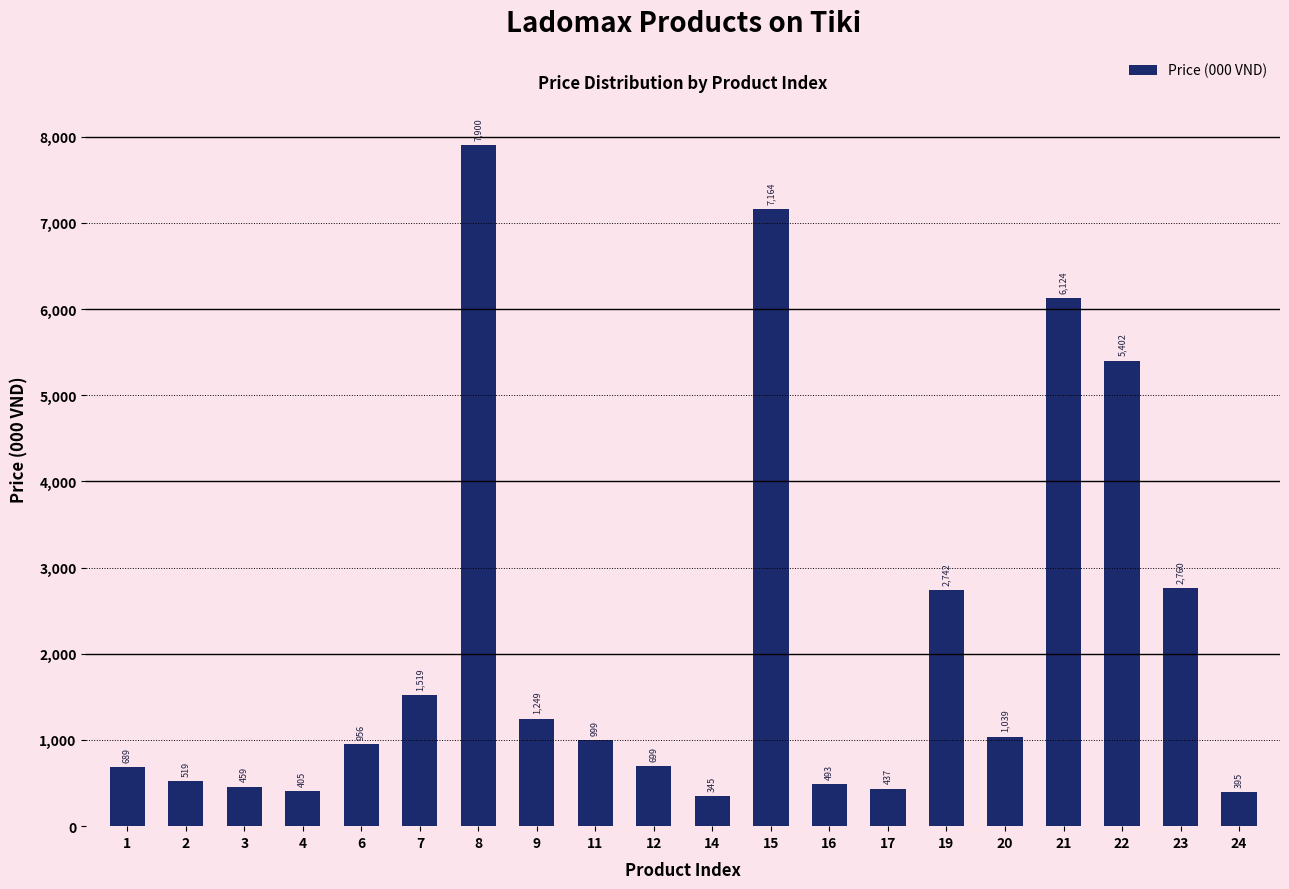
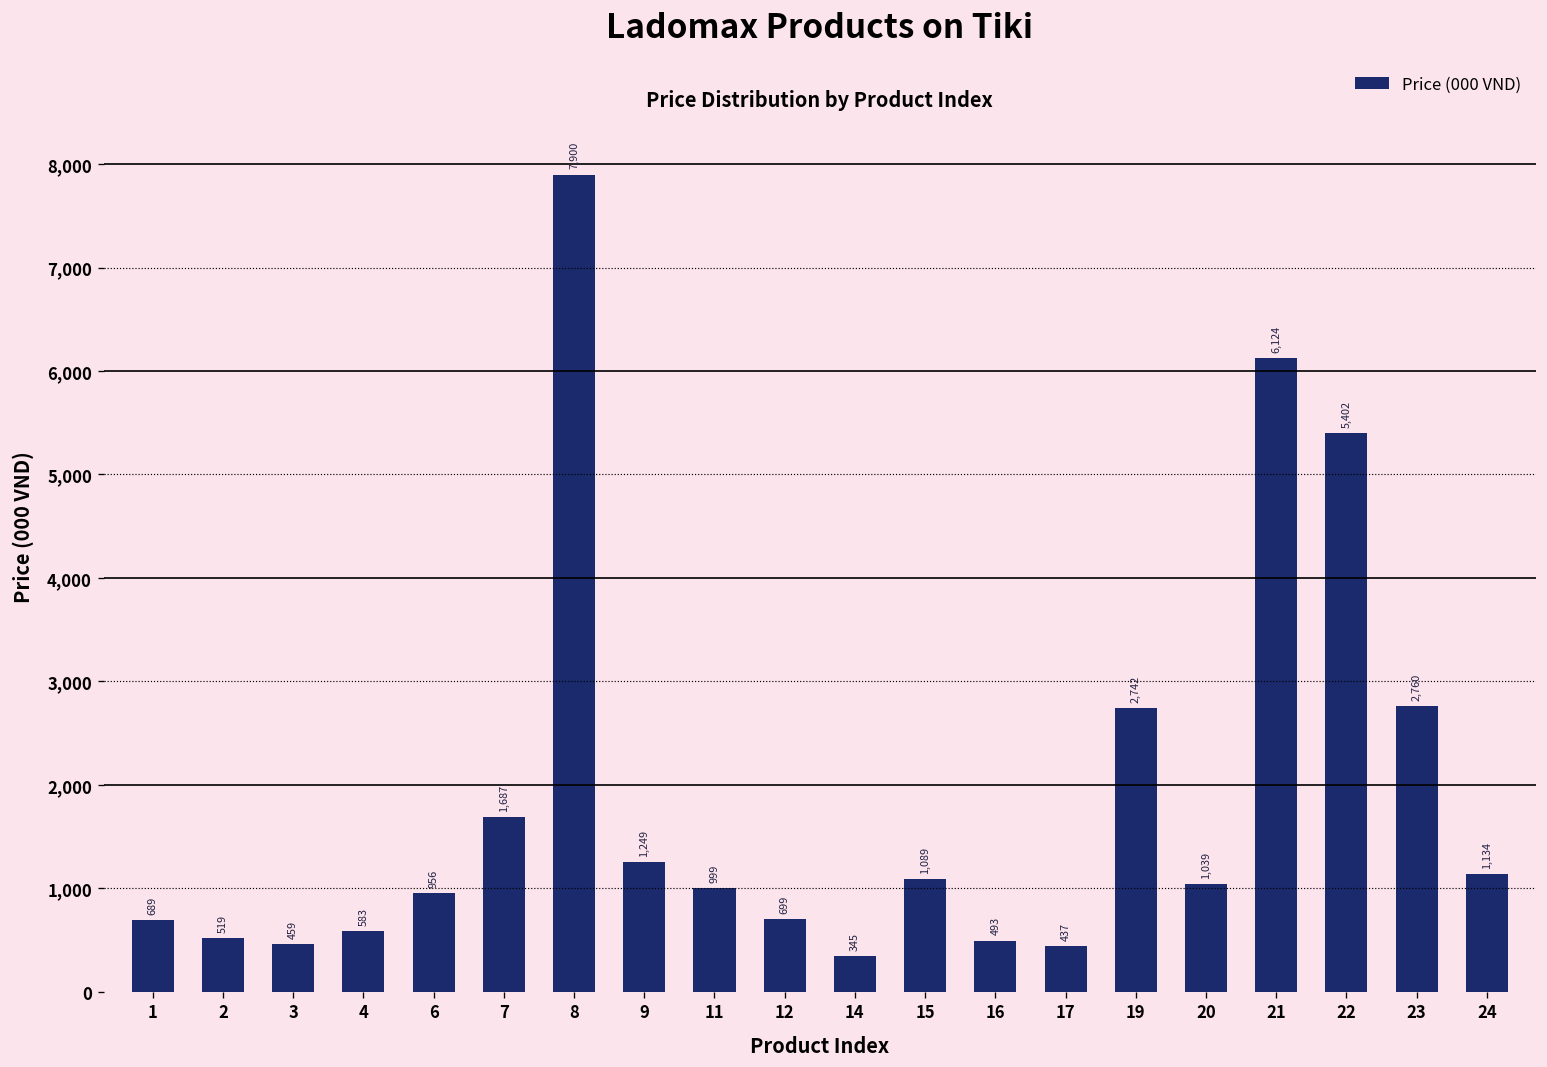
  {
    "1": "689",
    "2": "519",
    "3": "459",
-   "4": "405",
+   "4": "583",
    "6": "956",
-   "7": "1,519",
+   "7": "1,687",
    "8": "7,900",
    "9": "1,249",
    "11": "999",
    "12": "699",
    "14": "345",
-   "15": "7,164",
+   "15": "1,089",
    "16": "493",
    "17": "437",
    "19": "2,742",
    "20": "1,039",
    "21": "6,124",
    "22": "5,402",
    "23": "2,760",
-   "24": "395"
+   "24": "1,134"
  }
